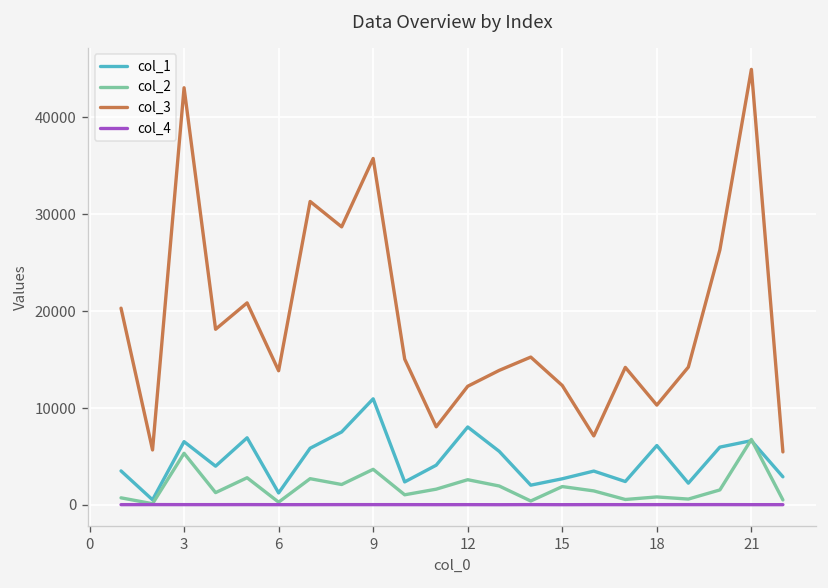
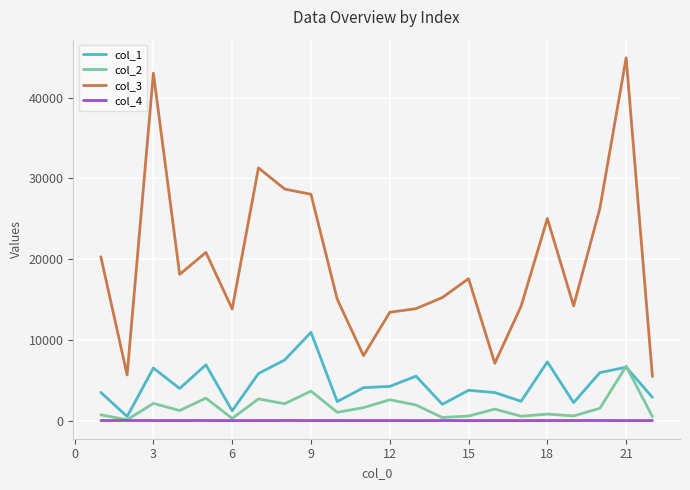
  {
    "col_1": {
      "3": 7000,
      "6": 1000,
      "9": 11000,
-     "12": 8000,
-     "15": 3000,
-     "18": 6000
+     "12": 4000,
+     "15": 4000,
+     "18": 7000
    },
    "col_2": {
-     "3": 5000,
+     "3": 2000,
      "9": 4000,
      "12": 3000,
-     "15": 2000,
+     "15": 1000,
      "18": 1000
    },
    "col_3": {
      "3": 43000,
      "6": 14000,
-     "9": 36000,
-     "12": 12000,
-     "15": 12000,
-     "18": 10000,
+     "9": 28000,
+     "12": 13000,
+     "15": 18000,
+     "18": 25000,
      "21": 45000
    },
    "col_4": {
      "3": 0,
      "9": 0,
      "12": 0,
      "15": 0,
      "18": 0,
      "21": 0
    }
  }
